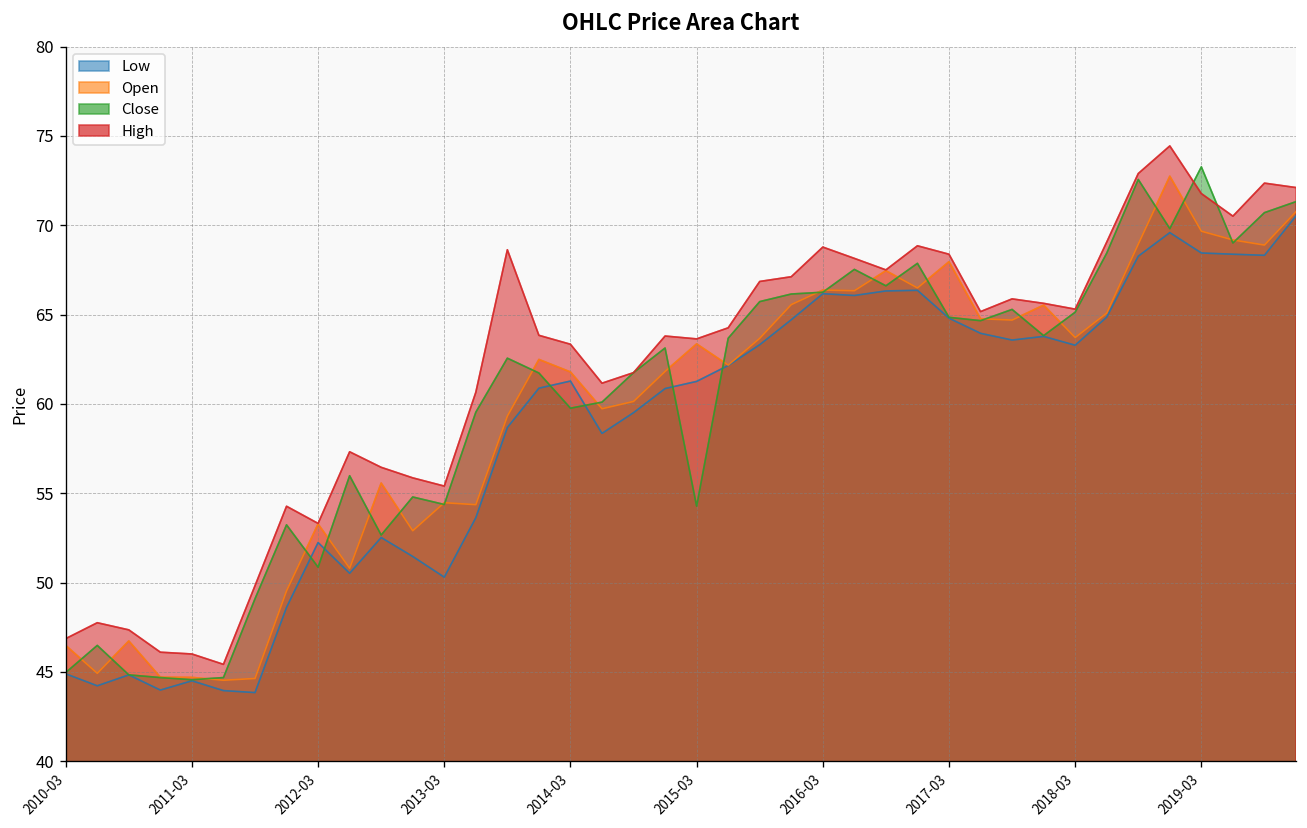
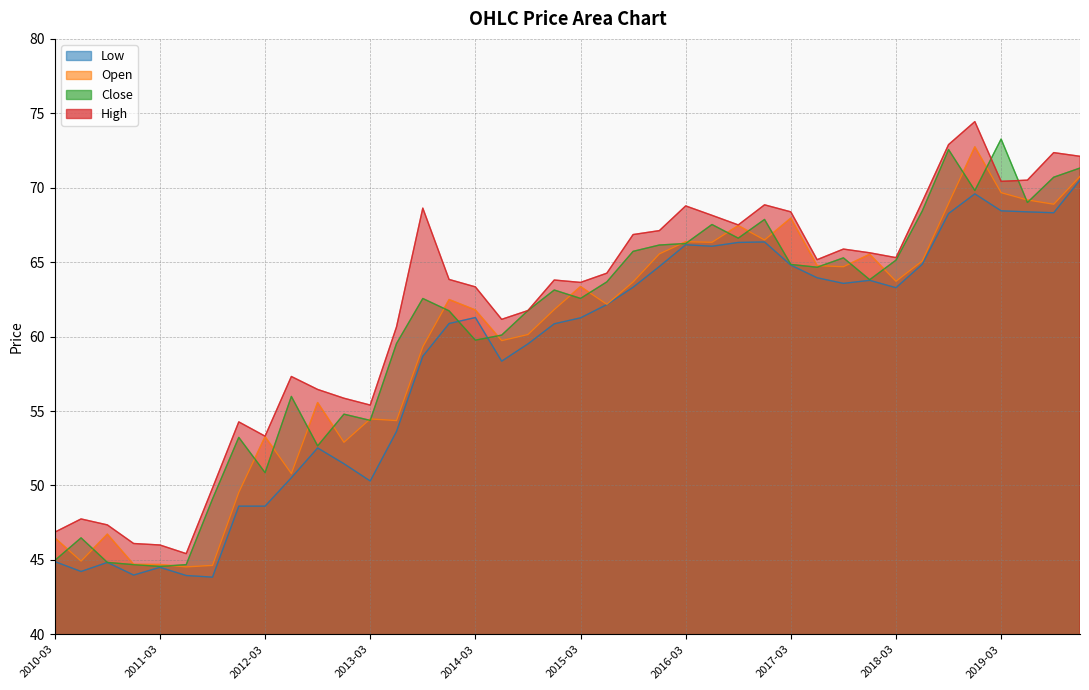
  {
    "Low": {
-     "2012-03": 52.2,
+     "2012-03": 48.6,
      "2013-03": 50.3,
      "2014-03": 61.3,
      "2015-03": 61.3,
      "2018-03": 63.3,
      "2019-03": 68.5
    },
    "Open": {
      "2010-03": 46.5,
      "2014-03": 61.8,
      "2015-03": 63.4,
      "2017-03": 68.0,
      "2018-03": 63.7,
      "2019-03": 69.7
    },
    "Close": {
      "2012-03": 50.9,
      "2014-03": 59.8,
-     "2015-03": 54.3,
+     "2015-03": 62.6,
      "2018-03": 65.1,
      "2019-03": 73.3
    },
    "High": {
      "2010-03": 46.9,
      "2011-03": 46.0,
      "2013-03": 55.4,
      "2014-03": 63.3,
      "2015-03": 63.6,
      "2016-03": 68.8,
      "2017-03": 68.4,
      "2018-03": 65.3,
-     "2019-03": 71.8
+     "2019-03": 70.4
    }
  }
